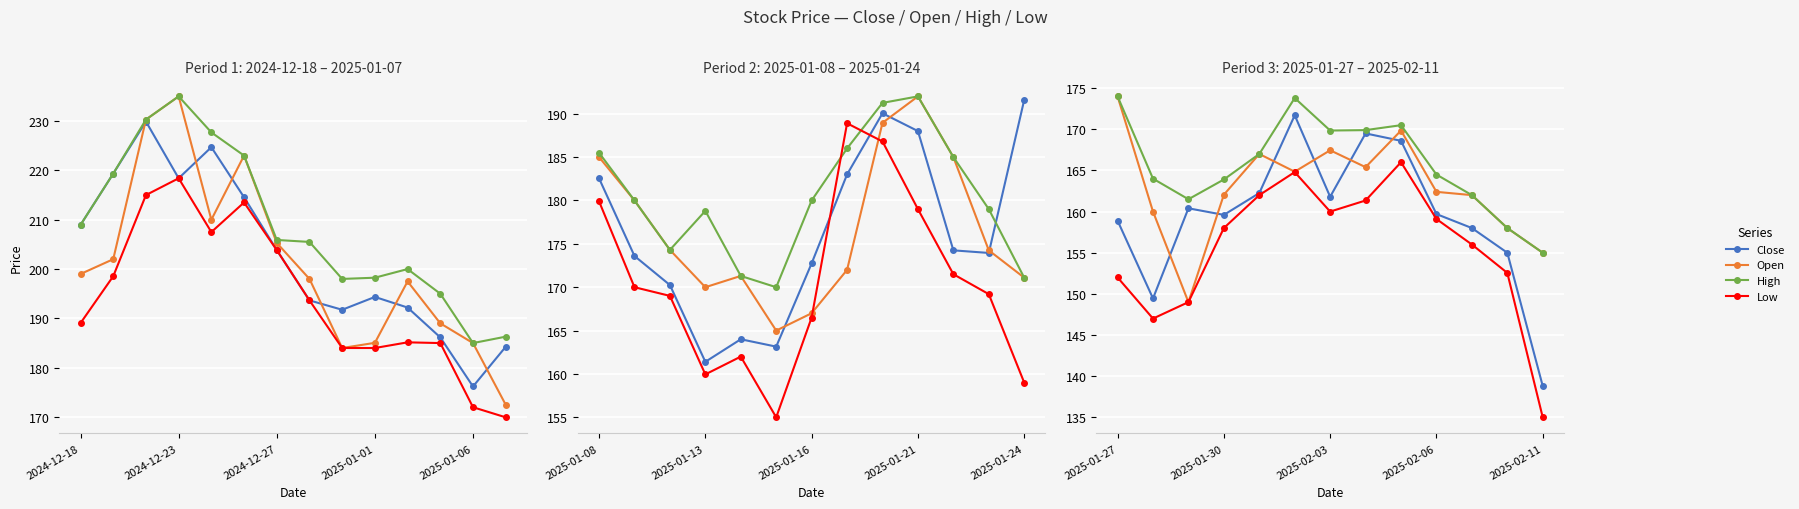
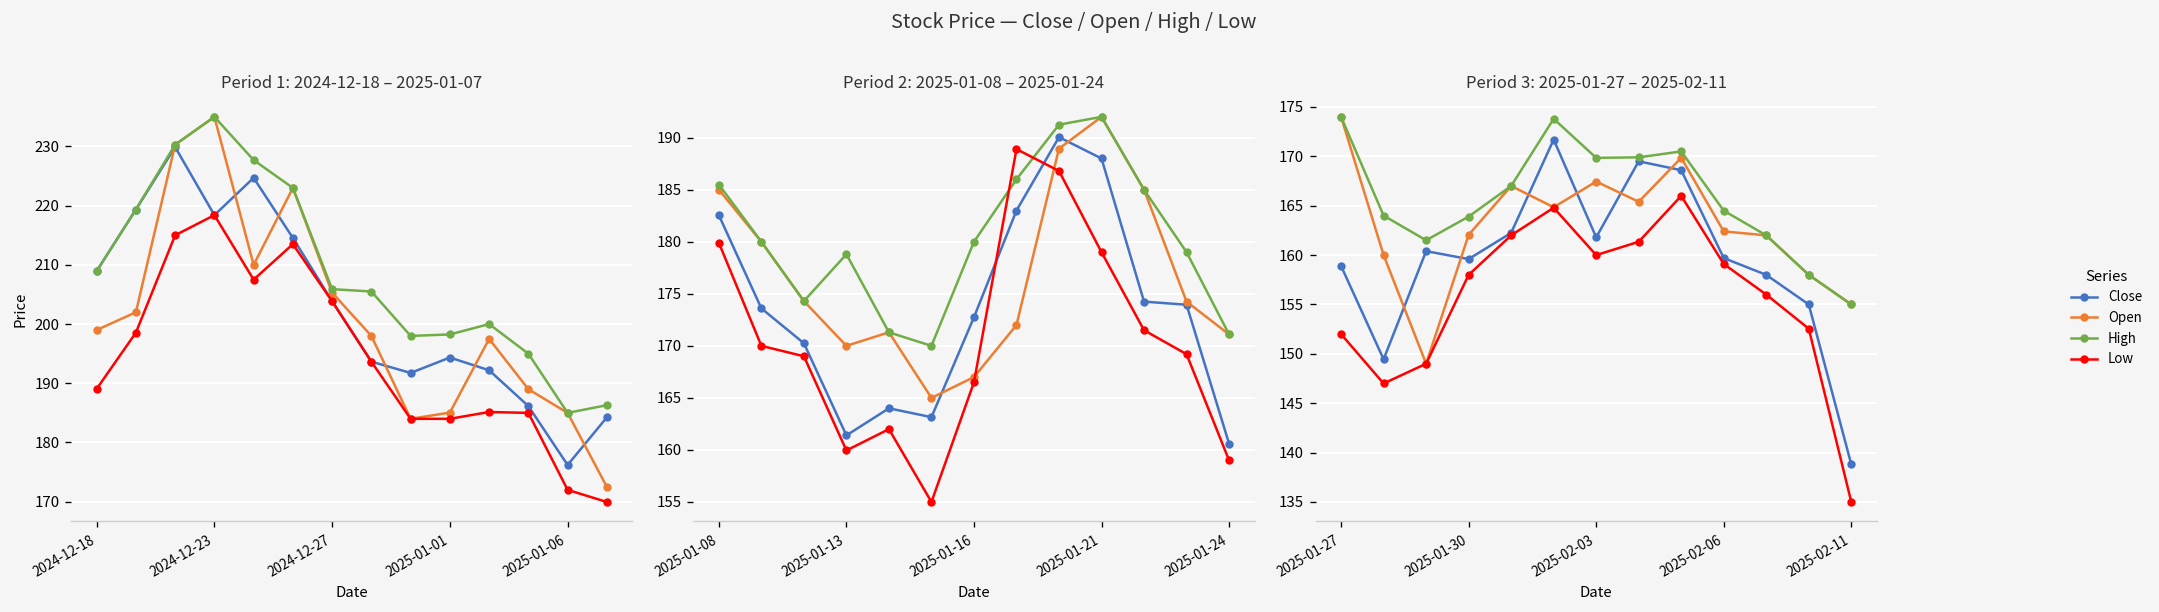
  {
    "Period 1: 2024-12-18 – 2025-01-07": {
      "Close": {
        "2025-01-01": 194,
        "2025-01-06": 176
      },
      "Open": {
        "2024-12-18": 199,
        "2024-12-27": 205,
        "2025-01-01": 185
      },
      "High": {
        "2024-12-27": 206,
        "2025-01-01": 198
      },
      "Low": {
        "2024-12-18": 189,
        "2025-01-01": 184,
        "2025-01-06": 172
      }
    },
    "Period 2: 2025-01-08 – 2025-01-24": {
      "Close": {
        "2025-01-08": 183,
        "2025-01-13": 161,
        "2025-01-16": 173,
        "2025-01-21": 188,
-       "2025-01-24": 192
+       "2025-01-24": 161
      },
      "Open": {
        "2025-01-08": 185,
        "2025-01-13": 170,
        "2025-01-16": 167
      },
      "High": {
        "2025-01-08": 186,
        "2025-01-13": 179,
        "2025-01-16": 180
      },
      "Low": {
        "2025-01-08": 180,
        "2025-01-13": 160,
        "2025-01-16": 167,
        "2025-01-21": 179,
        "2025-01-24": 159
      }
    },
    "Period 3: 2025-01-27 – 2025-02-11": {
      "Close": {
        "2025-01-27": 159,
        "2025-01-30": 160,
        "2025-02-03": 162,
        "2025-02-06": 160,
        "2025-02-11": 139
      },
      "Open": {
        "2025-01-30": 162,
        "2025-02-03": 167,
        "2025-02-06": 162
      },
      "High": {
        "2025-01-30": 164,
        "2025-02-03": 170,
        "2025-02-06": 165
      },
      "Low": {
        "2025-01-27": 152,
        "2025-01-30": 158,
        "2025-02-03": 160,
        "2025-02-06": 159,
        "2025-02-11": 135
      }
    }
  }
